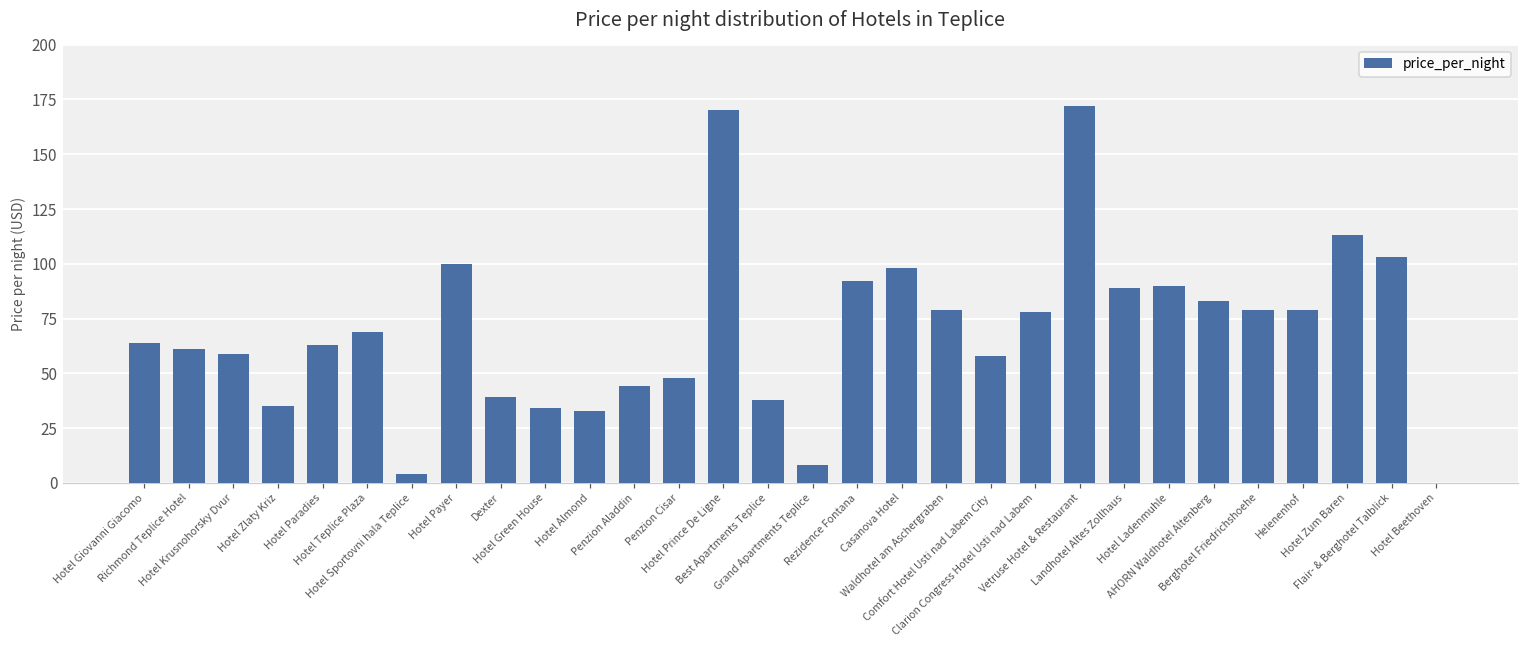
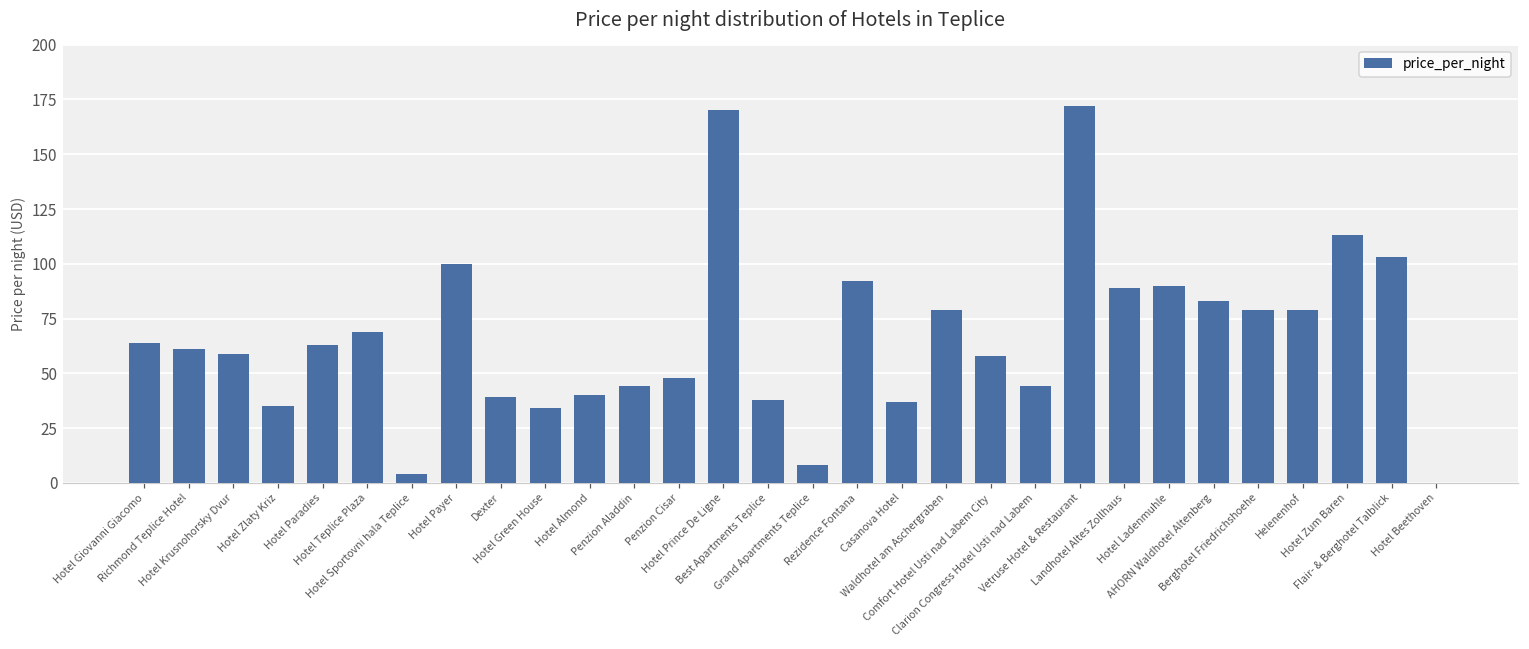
  {
    "Hotel Giovanni Giacomo": 64,
    "Richmond Teplice Hotel": 61,
    "Hotel Krusnohorsky Dvur": 59,
    "Hotel Zlaty Kriz": 35,
    "Hotel Paradies": 63,
    "Hotel Teplice Plaza": 69,
    "Hotel Sportovni hala Teplice": 4,
    "Hotel Payer": 100,
    "Dexter": 39,
    "Hotel Green House": 34,
-   "Hotel Almond": 33,
+   "Hotel Almond": 40,
    "Penzion Aladdin": 44,
    "Penzion Cisar": 48,
    "Hotel Prince De Ligne": 170,
    "Best Apartments Teplice": 38,
    "Grand Apartments Teplice": 8,
    "Rezidence Fontana": 92,
-   "Casanova Hotel": 98,
+   "Casanova Hotel": 37,
    "Waldhotel am Aschergraben": 79,
    "Comfort Hotel Usti nad Labem City": 58,
-   "Clarion Congress Hotel Usti nad Labem": 78,
+   "Clarion Congress Hotel Usti nad Labem": 44,
    "Vetruse Hotel & Restaurant": 172,
    "Landhotel Altes Zollhaus": 89,
    "Hotel Ladenmuhle": 90,
    "AHORN Waldhotel Altenberg": 83,
    "Berghotel Friedrichshoehe": 79,
    "Helenenhof": 79,
    "Hotel Zum Baren": 113,
    "Flair- & Berghotel Talblick": 103,
    "Hotel Beethoven": 0
  }
